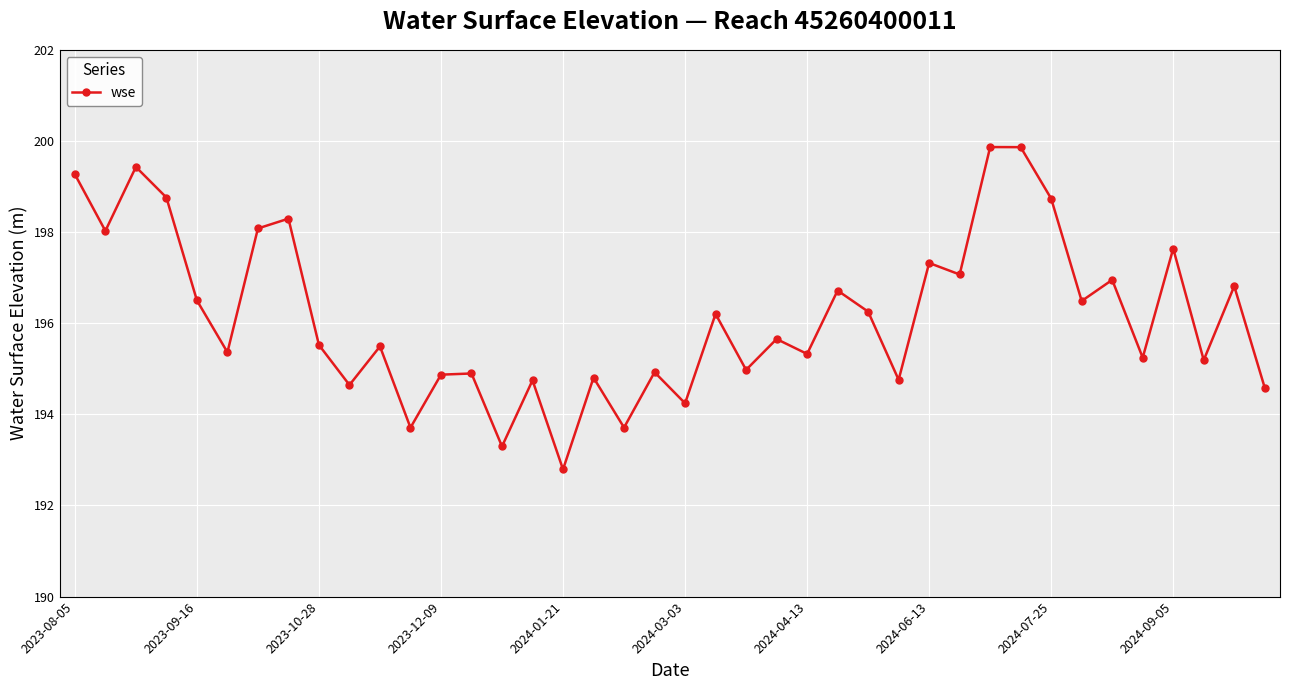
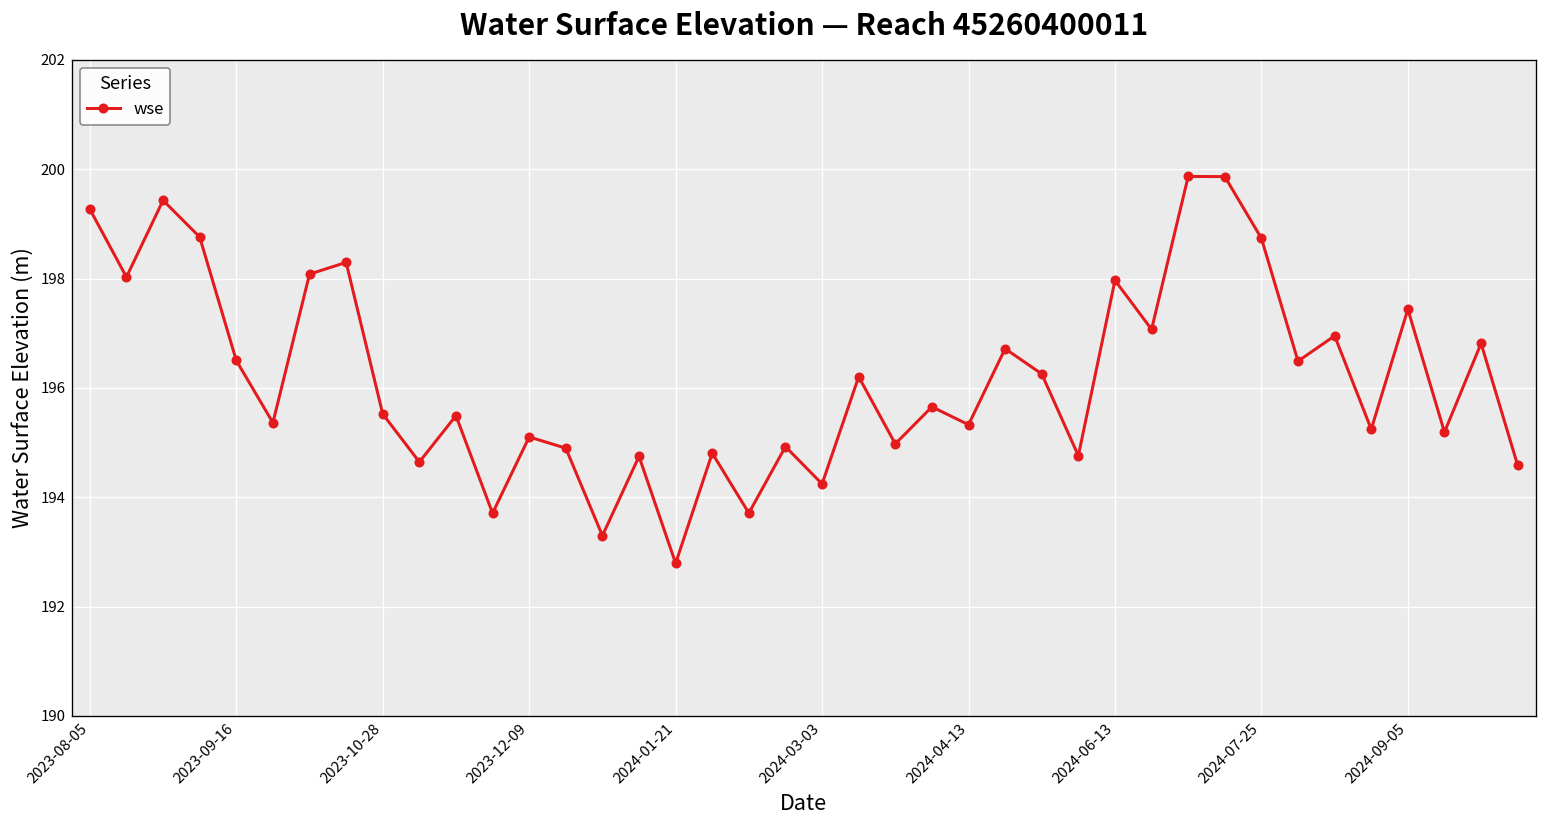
  {
    "2023-08-05": 199.3,
    "2023-09-16": 196.5,
    "2023-10-28": 195.5,
-   "2023-12-09": 194.9,
+   "2023-12-09": 195.1,
    "2024-01-21": 192.8,
    "2024-03-03": 194.2,
    "2024-04-13": 195.3,
-   "2024-06-13": 197.3,
+   "2024-06-13": 198.0,
    "2024-07-25": 198.7,
-   "2024-09-05": 197.6
+   "2024-09-05": 197.4
  }
